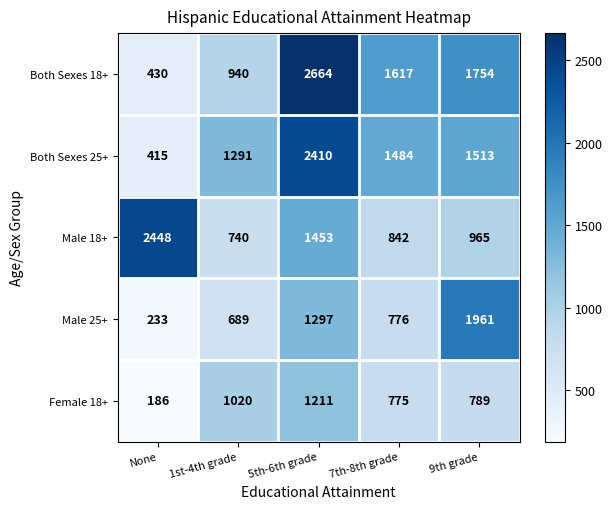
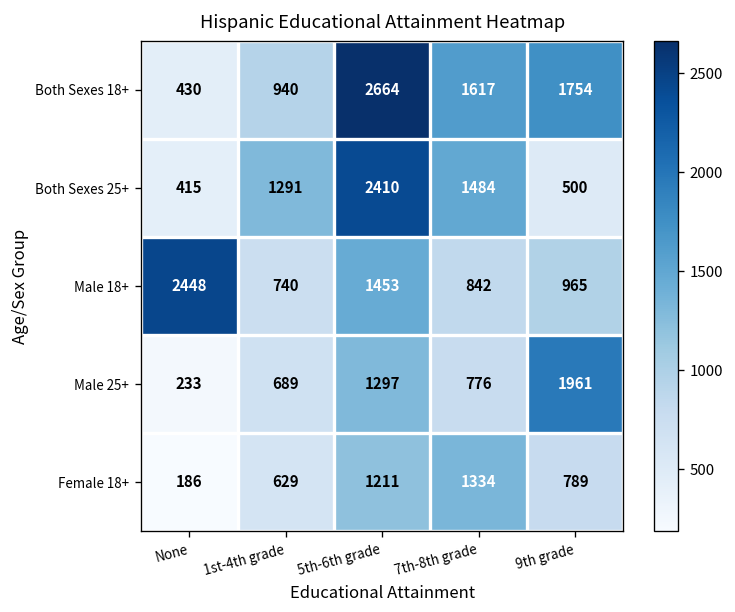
  {
    "Both Sexes 18+": {
      "None": 430,
      "1st-4th grade": 940,
      "5th-6th grade": 2664,
      "7th-8th grade": 1617,
      "9th grade": 1754
    },
    "Both Sexes 25+": {
      "None": 415,
      "1st-4th grade": 1291,
      "5th-6th grade": 2410,
      "7th-8th grade": 1484,
-     "9th grade": 1513
+     "9th grade": 500
    },
    "Male 18+": {
      "None": 2448,
      "1st-4th grade": 740,
      "5th-6th grade": 1453,
      "7th-8th grade": 842,
      "9th grade": 965
    },
    "Male 25+": {
      "None": 233,
      "1st-4th grade": 689,
      "5th-6th grade": 1297,
      "7th-8th grade": 776,
      "9th grade": 1961
    },
    "Female 18+": {
      "None": 186,
-     "1st-4th grade": 1020,
+     "1st-4th grade": 629,
      "5th-6th grade": 1211,
-     "7th-8th grade": 775,
+     "7th-8th grade": 1334,
      "9th grade": 789
    }
  }
